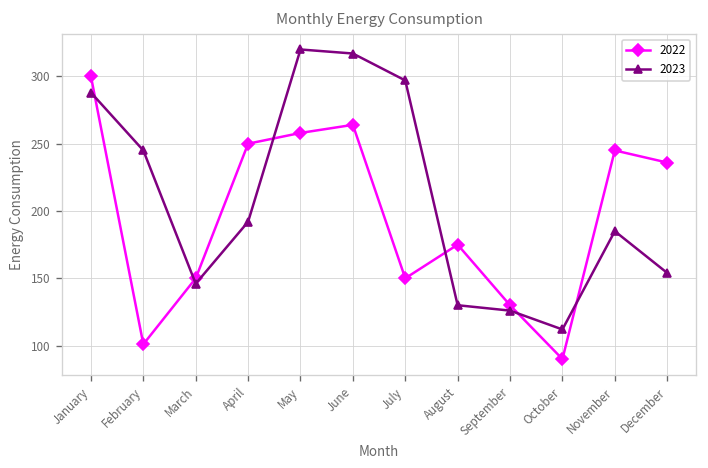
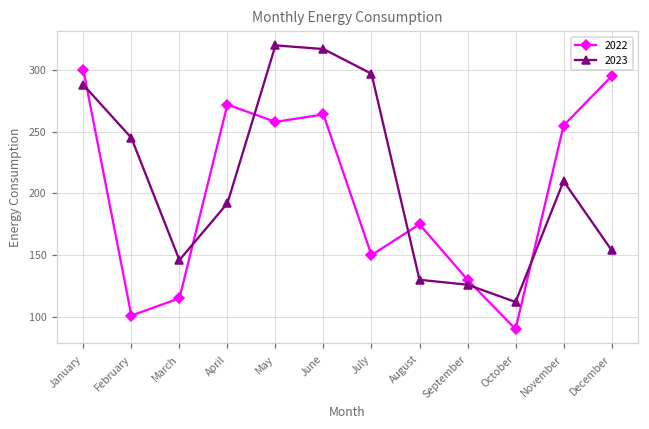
  {
    "2022": {
      "January": 300,
      "February": 101,
-     "March": 150,
-     "April": 250,
+     "March": 115,
+     "April": 272,
      "May": 258,
      "June": 264,
      "July": 150,
      "August": 175,
      "September": 130,
      "October": 90,
-     "November": 245,
-     "December": 236
+     "November": 255,
+     "December": 295
    },
    "2023": {
      "January": 288,
      "February": 245,
      "March": 146,
      "April": 192,
      "May": 320,
      "June": 317,
      "July": 297,
      "August": 130,
      "September": 126,
      "October": 112,
-     "November": 185,
+     "November": 210,
      "December": 154
    }
  }
